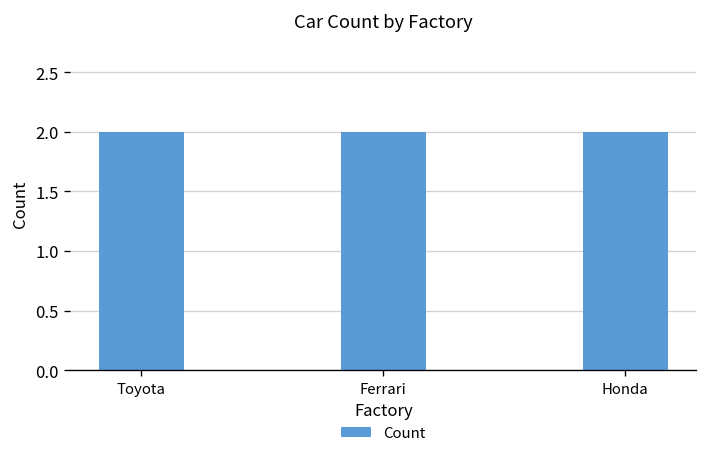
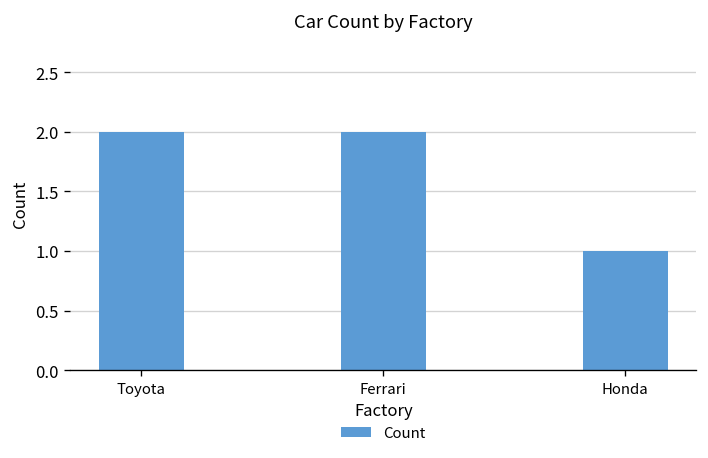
  {
    "Toyota": 2,
    "Ferrari": 2,
-   "Honda": 2
+   "Honda": 1
  }
